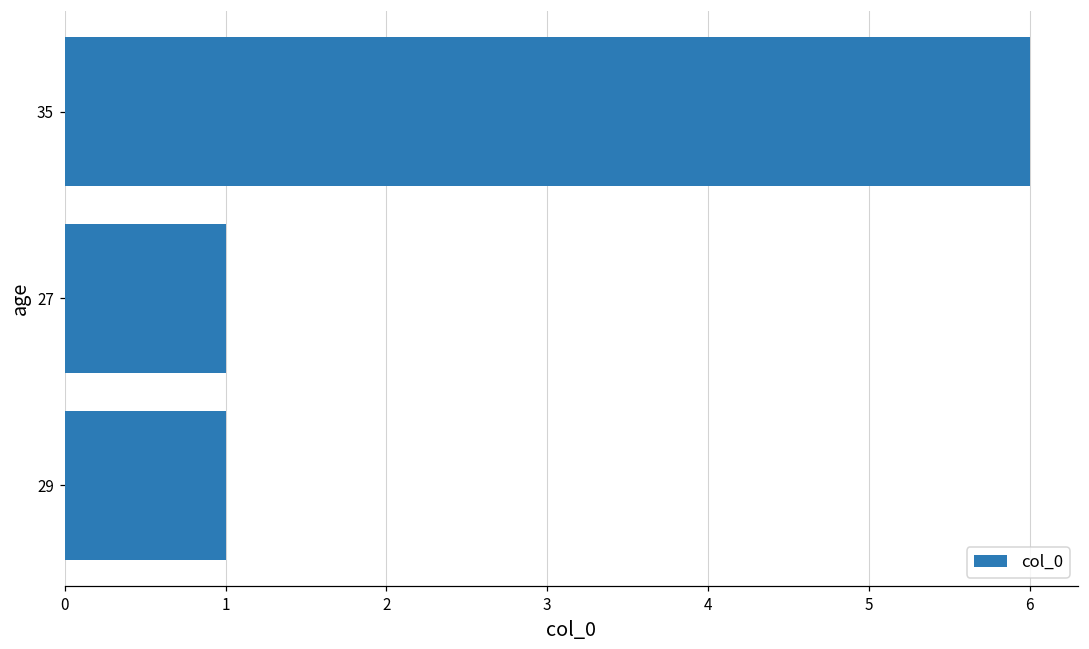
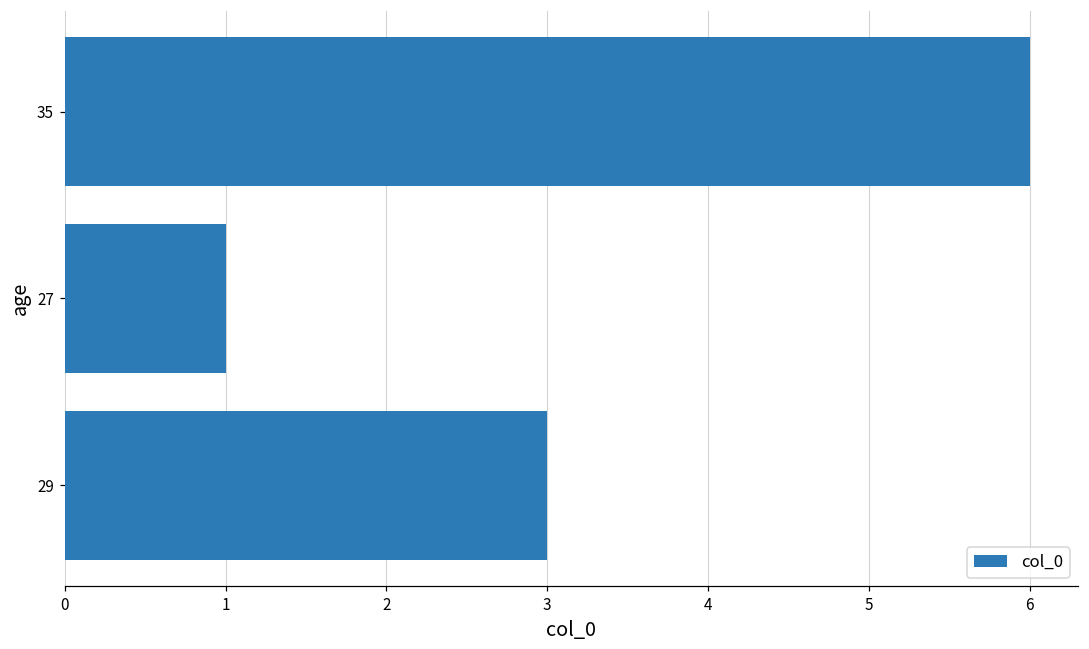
  {
    "35": 6,
    "27": 1,
-   "29": 1
+   "29": 3
  }
